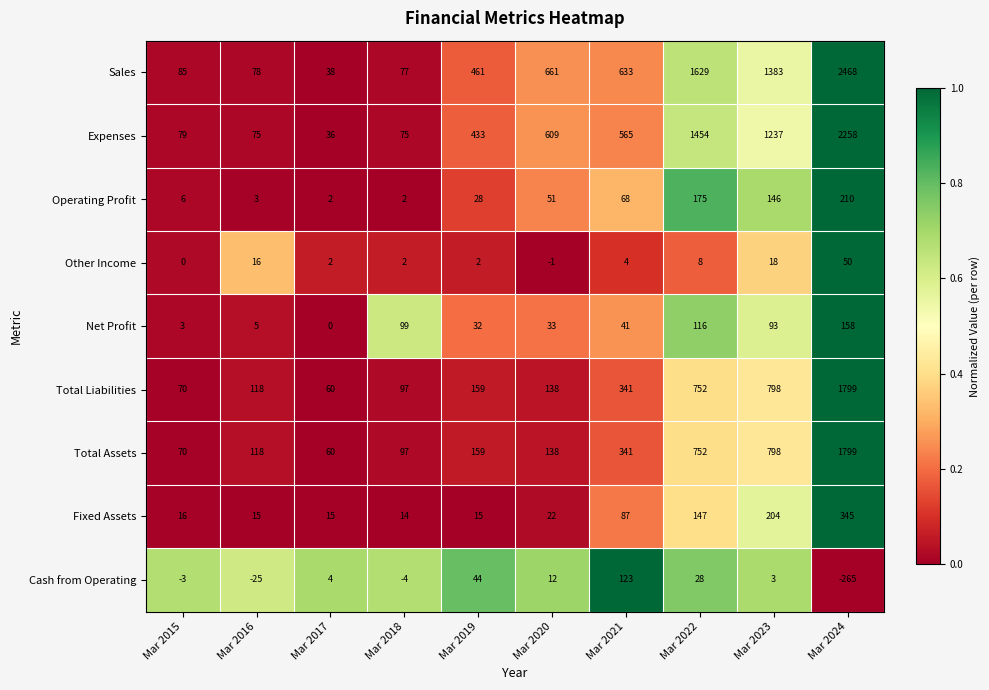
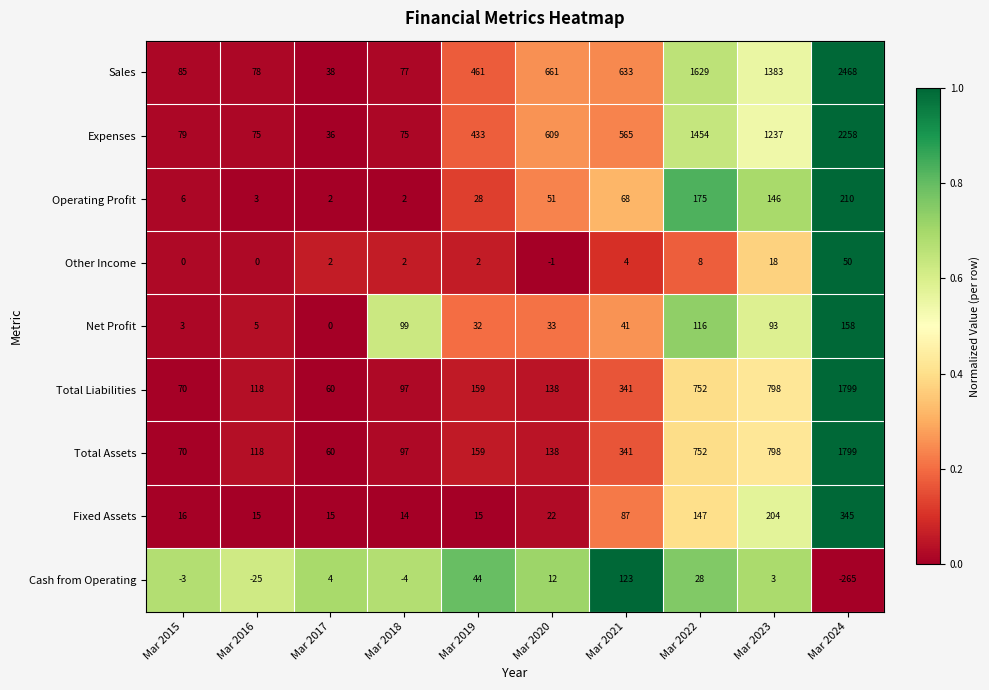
  {
    "Sales": {
      "Mar 2015": 85,
      "Mar 2016": 78,
      "Mar 2017": 38,
      "Mar 2018": 77,
      "Mar 2019": 461,
      "Mar 2020": 661,
      "Mar 2021": 633,
      "Mar 2022": 1629,
      "Mar 2023": 1383,
      "Mar 2024": 2468
    },
    "Expenses": {
      "Mar 2015": 79,
      "Mar 2016": 75,
      "Mar 2017": 36,
      "Mar 2018": 75,
      "Mar 2019": 433,
      "Mar 2020": 609,
      "Mar 2021": 565,
      "Mar 2022": 1454,
      "Mar 2023": 1237,
      "Mar 2024": 2258
    },
    "Operating Profit": {
      "Mar 2015": 6,
      "Mar 2016": 3,
      "Mar 2017": 2,
      "Mar 2018": 2,
      "Mar 2019": 28,
      "Mar 2020": 51,
      "Mar 2021": 68,
      "Mar 2022": 175,
      "Mar 2023": 146,
      "Mar 2024": 210
    },
    "Other Income": {
      "Mar 2015": 0,
-     "Mar 2016": 16,
+     "Mar 2016": 0,
      "Mar 2017": 2,
      "Mar 2018": 2,
      "Mar 2019": 2,
      "Mar 2020": -1,
      "Mar 2021": 4,
      "Mar 2022": 8,
      "Mar 2023": 18,
      "Mar 2024": 50
    },
    "Net Profit": {
      "Mar 2015": 3,
      "Mar 2016": 5,
      "Mar 2017": 0,
      "Mar 2018": 99,
      "Mar 2019": 32,
      "Mar 2020": 33,
      "Mar 2021": 41,
      "Mar 2022": 116,
      "Mar 2023": 93,
      "Mar 2024": 158
    },
    "Total Liabilities": {
      "Mar 2015": 70,
      "Mar 2016": 118,
      "Mar 2017": 60,
      "Mar 2018": 97,
      "Mar 2019": 159,
      "Mar 2020": 138,
      "Mar 2021": 341,
      "Mar 2022": 752,
      "Mar 2023": 798,
      "Mar 2024": 1799
    },
    "Total Assets": {
      "Mar 2015": 70,
      "Mar 2016": 118,
      "Mar 2017": 60,
      "Mar 2018": 97,
      "Mar 2019": 159,
      "Mar 2020": 138,
      "Mar 2021": 341,
      "Mar 2022": 752,
      "Mar 2023": 798,
      "Mar 2024": 1799
    },
    "Fixed Assets": {
      "Mar 2015": 16,
      "Mar 2016": 15,
      "Mar 2017": 15,
      "Mar 2018": 14,
      "Mar 2019": 15,
      "Mar 2020": 22,
      "Mar 2021": 87,
      "Mar 2022": 147,
      "Mar 2023": 204,
      "Mar 2024": 345
    },
    "Cash from Operating": {
      "Mar 2015": -3,
      "Mar 2016": -25,
      "Mar 2017": 4,
      "Mar 2018": -4,
      "Mar 2019": 44,
      "Mar 2020": 12,
      "Mar 2021": 123,
      "Mar 2022": 28,
      "Mar 2023": 3,
      "Mar 2024": -265
    }
  }
